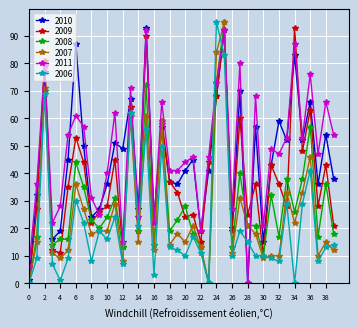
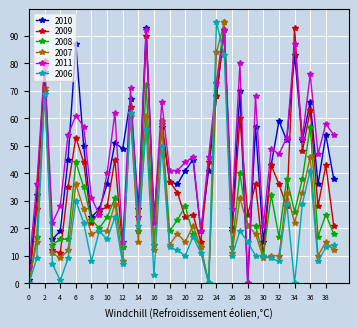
  {
    "2010": {
      "0": 1,
      "4": 19,
      "6": 87,
      "8": 24,
      "10": 36,
      "12": 49,
      "14": 27,
      "16": 24,
      "20": 41,
      "26": 20,
      "30": 15,
      "32": 59,
      "34": 83,
      "36": 66,
      "38": 54
    },
    "2009": {
      "4": 11,
      "6": 53,
      "8": 22,
      "10": 28,
      "16": 23,
      "20": 24,
      "22": 15,
      "26": 19,
      "28": 25,
      "32": 36,
      "34": 93,
      "36": 63,
      "38": 43
    },
    "2008": {
      "2": 70,
      "4": 16,
      "6": 44,
      "8": 23,
      "10": 24,
      "16": 14,
      "18": 19,
      "20": 28,
      "26": 13,
      "32": 17,
      "34": 26,
      "36": 57,
-     "38": 36
+     "38": 25
    },
    "2007": {
      "2": 71,
      "4": 9,
      "6": 36,
      "8": 18,
      "10": 19,
      "12": 8,
      "14": 15,
      "16": 12,
      "18": 14,
      "20": 15,
      "24": 84,
      "26": 11,
      "30": 9,
      "32": 10,
      "34": 22,
      "36": 46,
      "38": 15
    },
    "2011": {
      "0": 6,
      "4": 28,
      "6": 61,
      "8": 31,
      "10": 40,
      "12": 15,
      "14": 24,
      "16": 22,
      "18": 41,
      "20": 44,
      "26": 27,
      "30": 21,
      "32": 47,
      "34": 87,
      "36": 76,
-     "38": 66
+     "38": 58
    },
    "2006": {
      "2": 69,
      "4": 1,
      "6": 30,
      "8": 8,
      "10": 16,
      "12": 7,
      "14": 21,
      "16": 3,
      "18": 13,
      "20": 10,
      "22": 11,
      "24": 95,
      "26": 10,
      "28": 15,
      "32": 8,
      "34": 0,
      "36": 41,
      "38": 13
    }
  }
